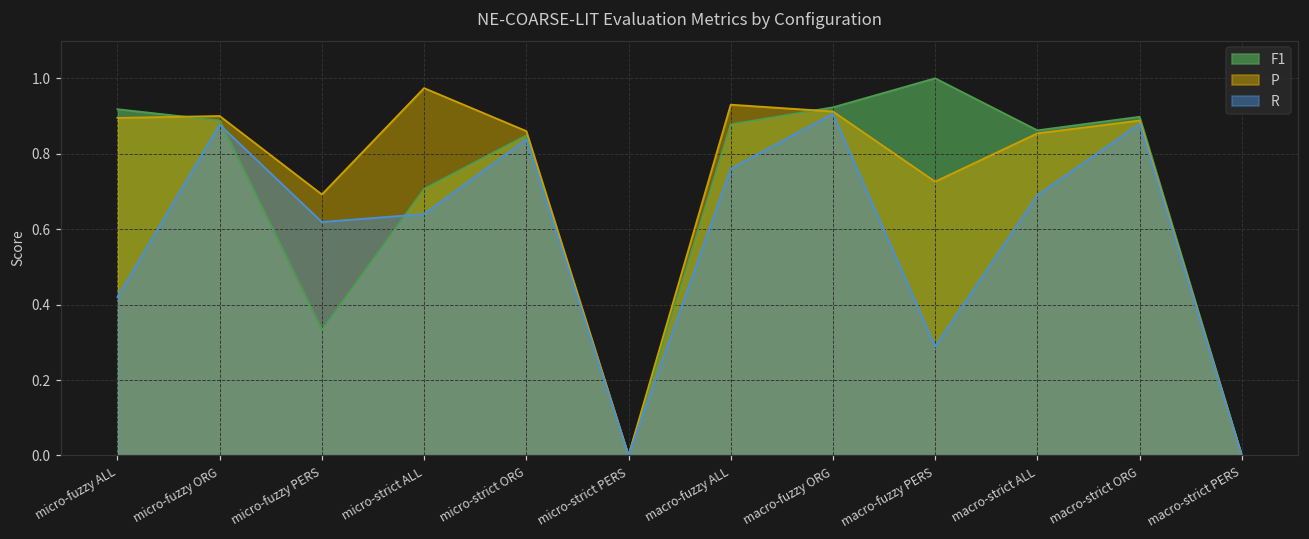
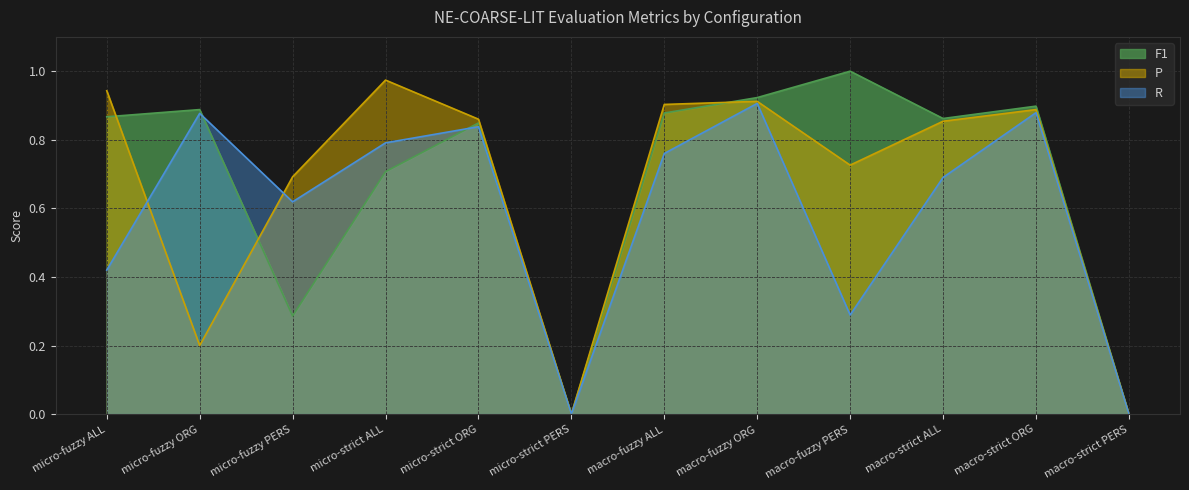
  {
    "F1": {
-     "micro-fuzzy ALL": 0.92,
+     "micro-fuzzy ALL": 0.87,
      "micro-fuzzy ORG": 0.89,
-     "micro-fuzzy PERS": 0.33,
+     "micro-fuzzy PERS": 0.29,
      "micro-strict ALL": 0.71,
      "micro-strict ORG": 0.85,
      "macro-fuzzy ALL": 0.88,
      "macro-fuzzy ORG": 0.92,
      "macro-fuzzy PERS": 1.00,
      "macro-strict ALL": 0.86,
      "macro-strict ORG": 0.90
    },
    "P": {
-     "micro-fuzzy ALL": 0.90,
-     "micro-fuzzy ORG": 0.9,
+     "micro-fuzzy ALL": 0.94,
+     "micro-fuzzy ORG": 0.2,
      "micro-fuzzy PERS": 0.69,
      "micro-strict ALL": 0.97,
      "micro-strict ORG": 0.86,
-     "macro-fuzzy ALL": 0.93,
+     "macro-fuzzy ALL": 0.90,
      "macro-fuzzy PERS": 0.73,
      "macro-strict ALL": 0.85,
      "macro-strict ORG": 0.89
    },
    "R": {
      "micro-fuzzy ALL": 0.42,
      "micro-fuzzy ORG": 0.88,
      "micro-fuzzy PERS": 0.62,
-     "micro-strict ALL": 0.64,
+     "micro-strict ALL": 0.79,
      "micro-strict ORG": 0.84,
      "macro-fuzzy ALL": 0.76,
      "macro-fuzzy PERS": 0.29,
      "macro-strict ALL": 0.69,
      "macro-strict ORG": 0.88
    }
  }
